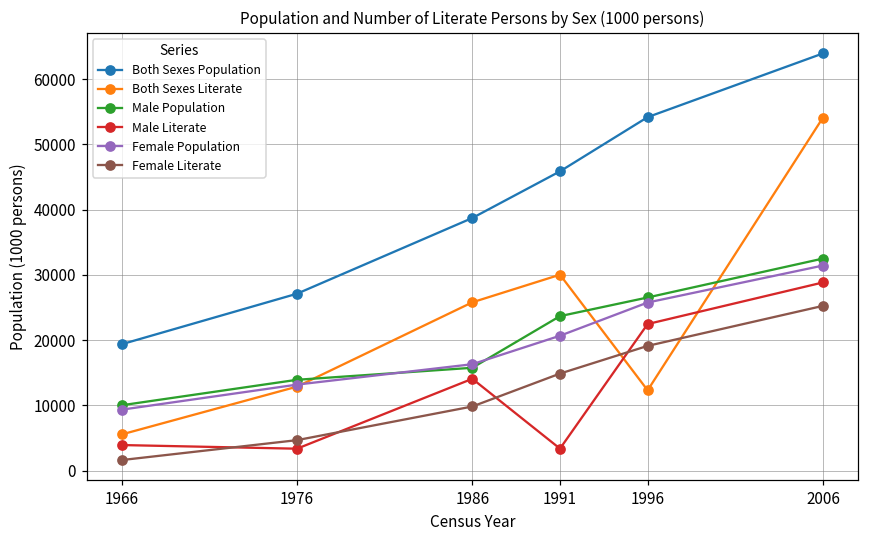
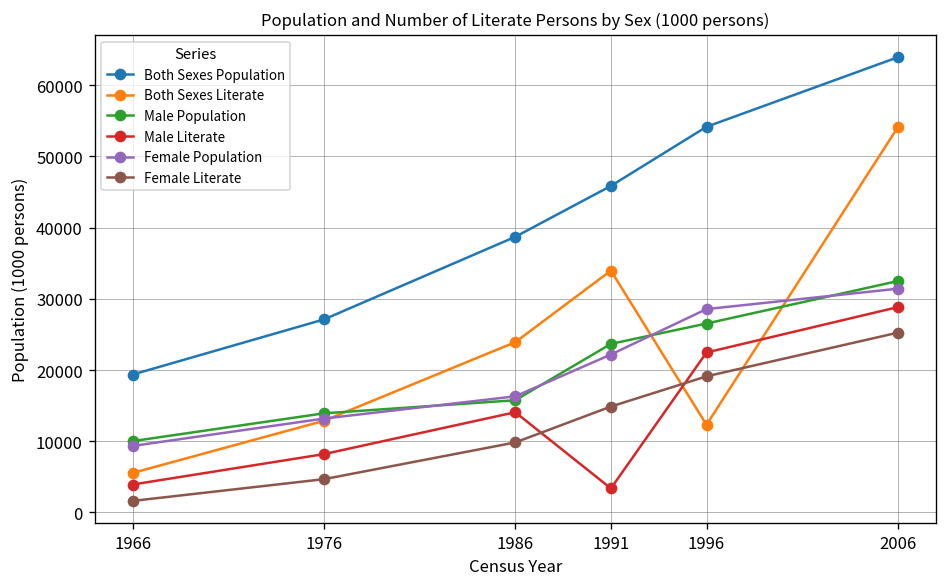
  {
    "Both Sexes Population": {
      "1966": 19000,
      "1976": 27000,
      "1986": 39000,
      "1991": 46000,
      "1996": 54000,
      "2006": 64000
    },
    "Both Sexes Literate": {
      "1966": 6000,
-     "1986": 26000,
-     "1991": 30000,
+     "1986": 24000,
+     "1991": 34000,
      "1996": 12000,
      "2006": 54000
    },
    "Male Population": {
      "1966": 10000,
      "1976": 14000,
      "1986": 16000,
      "1991": 24000,
      "1996": 27000,
      "2006": 32000
    },
    "Male Literate": {
      "1966": 4000,
-     "1976": 3000,
+     "1976": 8000,
      "1986": 14000,
      "1991": 3000,
      "1996": 22000,
      "2006": 29000
    },
    "Female Population": {
      "1966": 9000,
      "1986": 16000,
-     "1991": 21000,
-     "1996": 26000,
+     "1991": 22000,
+     "1996": 29000,
      "2006": 31000
    },
    "Female Literate": {
      "1966": 2000,
      "1976": 5000,
      "1986": 10000,
      "1991": 15000,
      "1996": 19000,
      "2006": 25000
    }
  }
